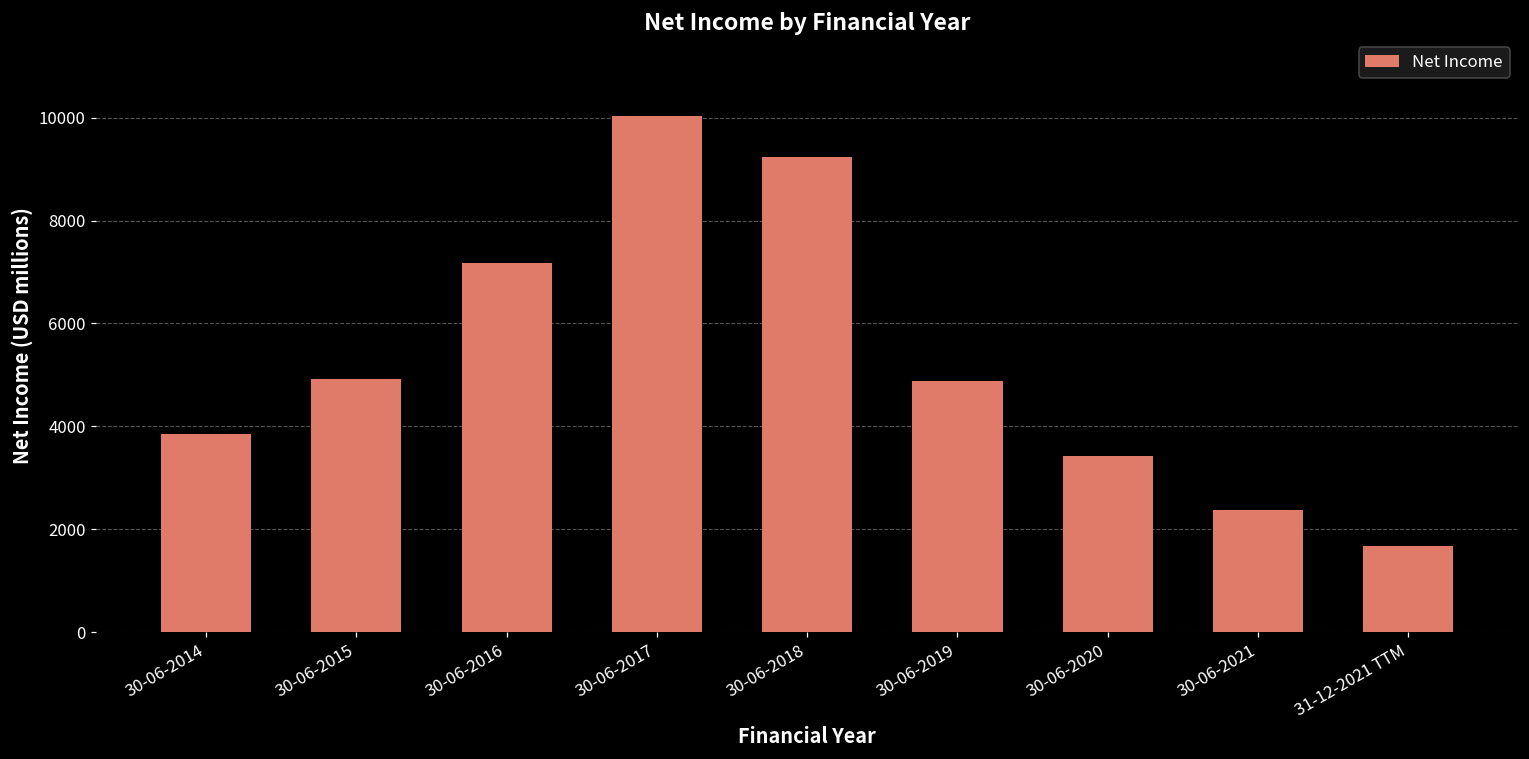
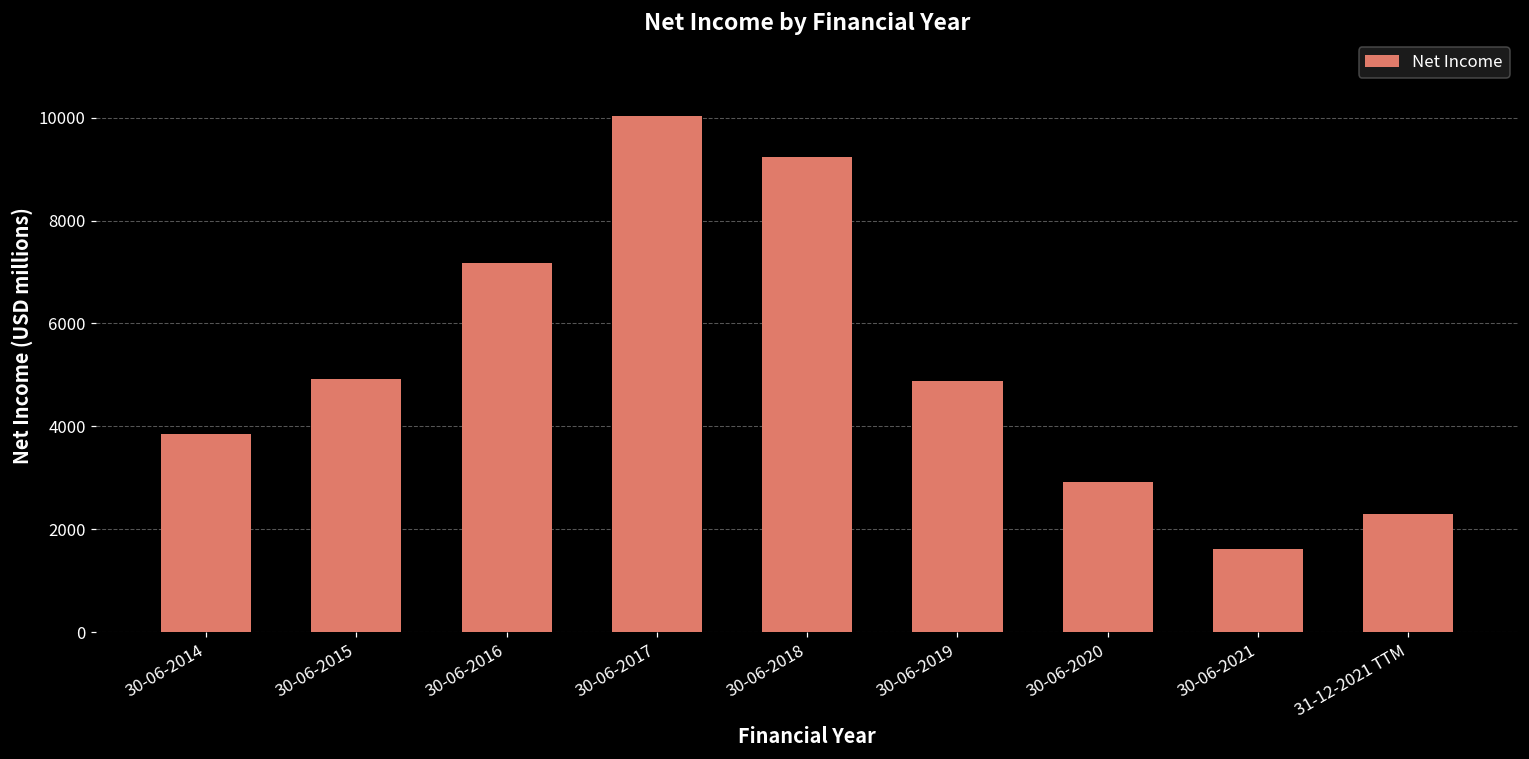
  {
    "30-06-2014": 3800,
    "30-06-2015": 4900,
    "30-06-2016": 7200,
    "30-06-2017": 10000,
    "30-06-2018": 9200,
    "30-06-2019": 4900,
-   "30-06-2020": 3400,
-   "30-06-2021": 2400,
-   "31-12-2021 TTM": 1700
+   "30-06-2020": 2900,
+   "30-06-2021": 1600,
+   "31-12-2021 TTM": 2300
  }
